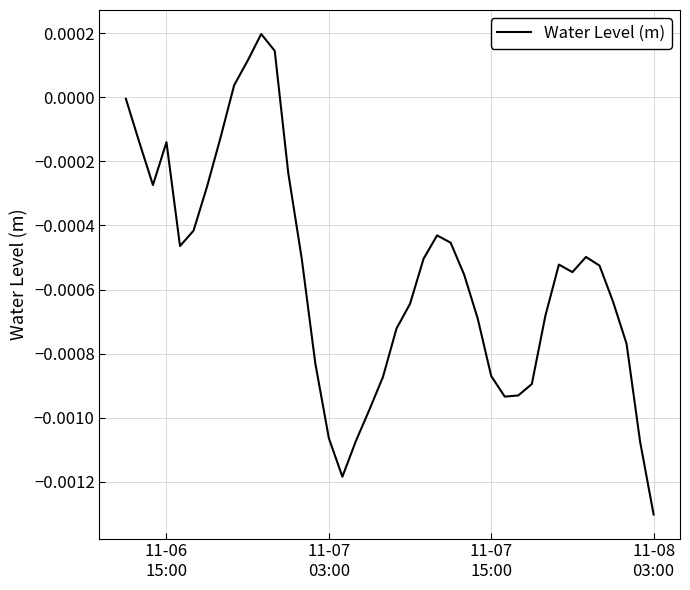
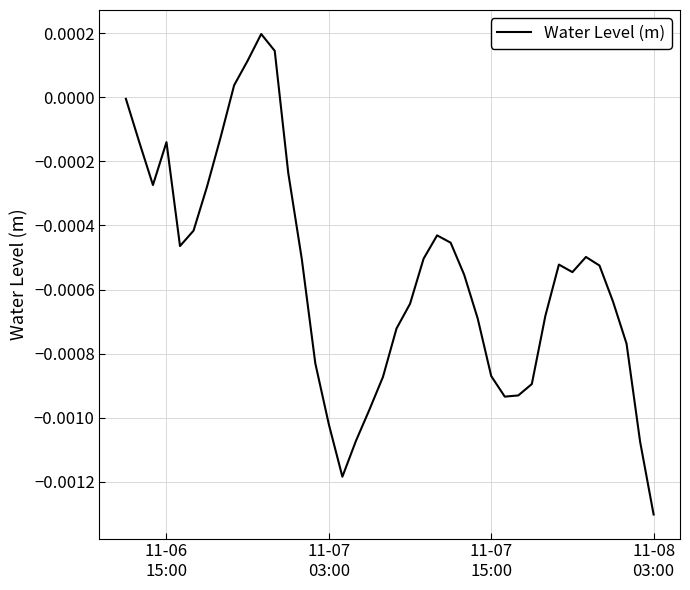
  {
    "11-06 15:00": -0.00014,
-   "11-07 03:00": -0.00106,
+   "11-07 03:00": -0.00102,
    "11-07 15:00": -0.00087,
    "11-08 03:00": -0.00130
  }
